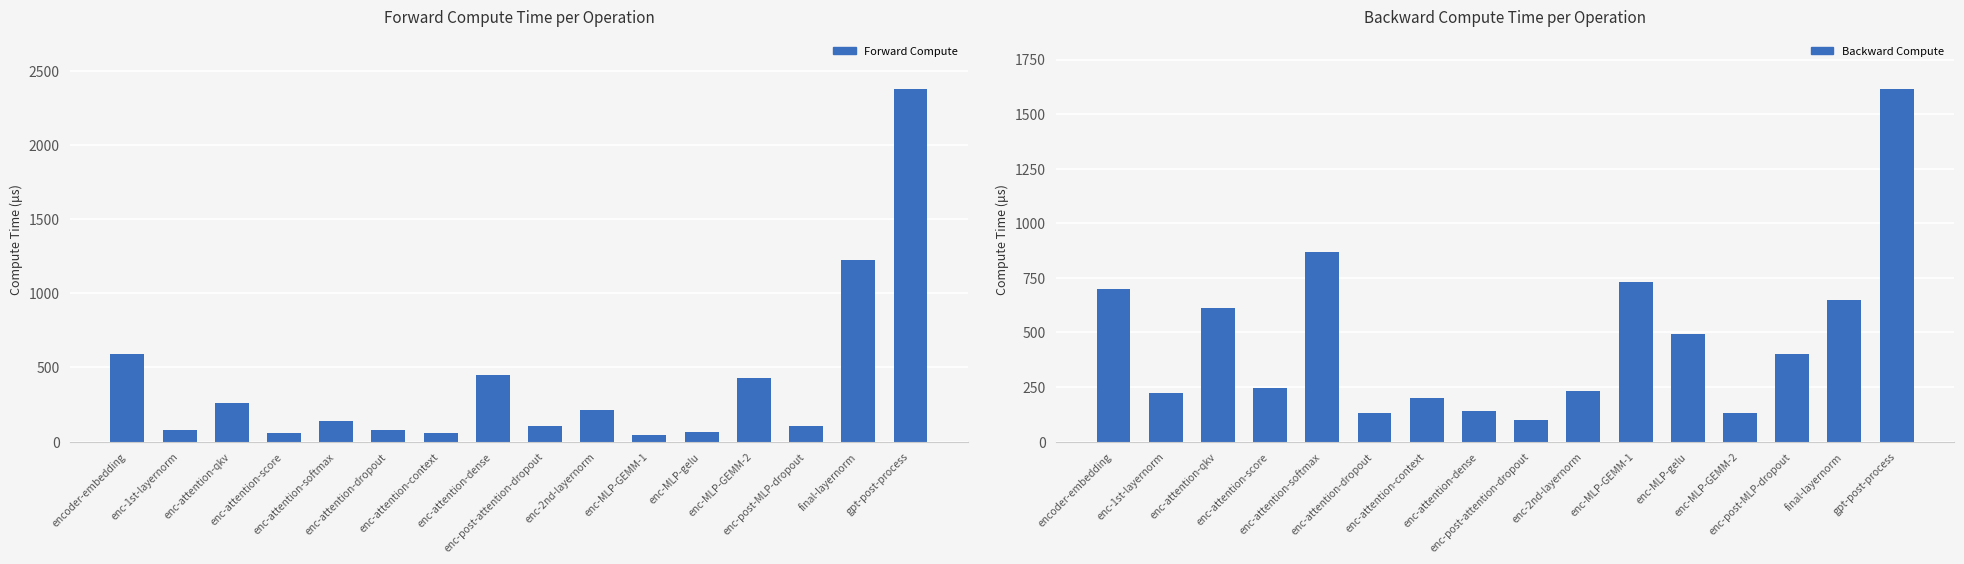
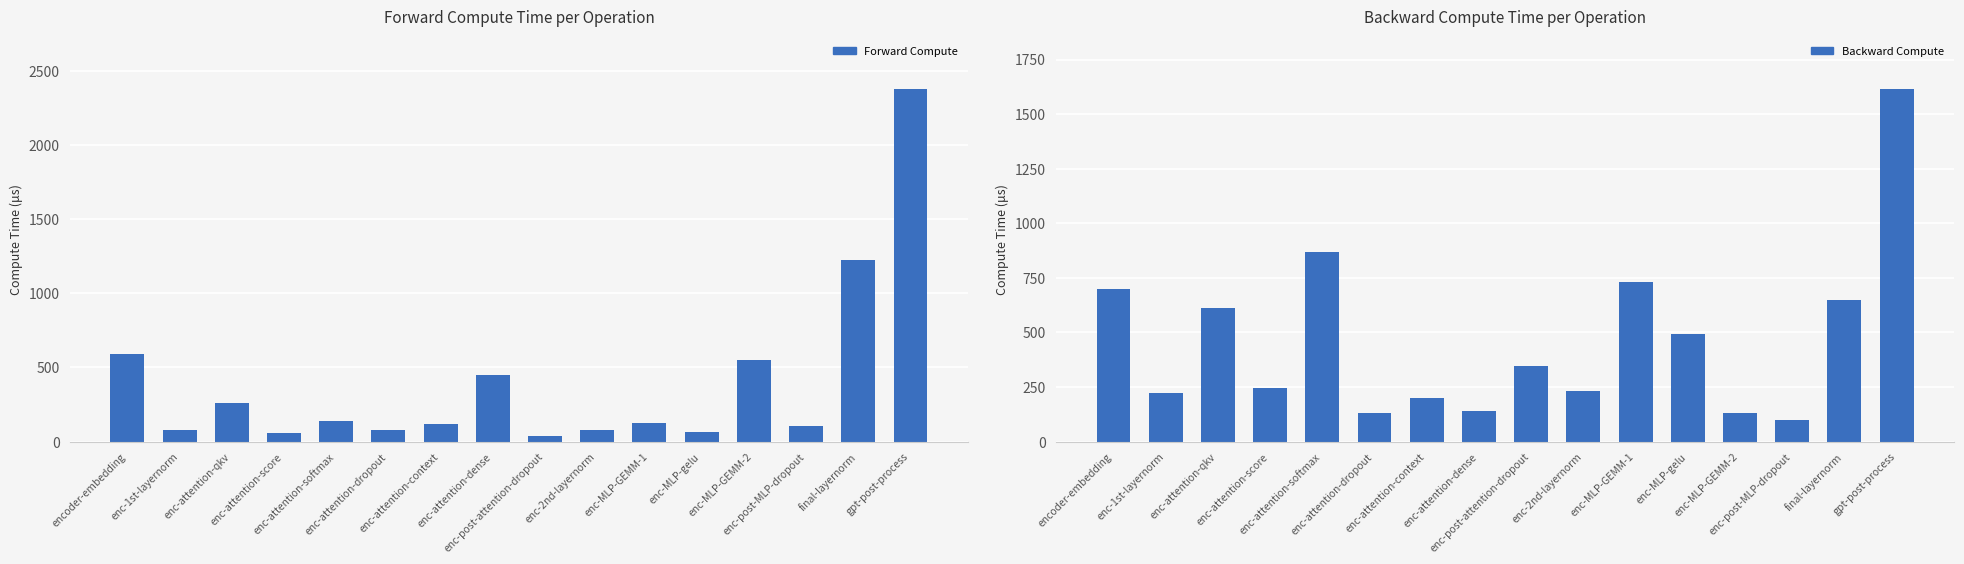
  {
    "Forward Compute Time per Operation": {
      "encoder-embedding": 590,
      "enc-1st-layernorm": 80,
      "enc-attention-qkv": 260,
      "enc-attention-score": 60,
      "enc-attention-softmax": 140,
      "enc-attention-dropout": 80,
-     "enc-attention-context": 60,
+     "enc-attention-context": 120,
      "enc-attention-dense": 450,
-     "enc-post-attention-dropout": 110,
-     "enc-2nd-layernorm": 210,
-     "enc-MLP-GEMM-1": 40,
+     "enc-post-attention-dropout": 40,
+     "enc-2nd-layernorm": 80,
+     "enc-MLP-GEMM-1": 130,
      "enc-MLP-gelu": 60,
-     "enc-MLP-GEMM-2": 430,
+     "enc-MLP-GEMM-2": 550,
      "enc-post-MLP-dropout": 110,
      "final-layernorm": 1230,
      "gpt-post-process": 2370
    },
    "Backward Compute Time per Operation": {
      "encoder-embedding": 700,
      "enc-1st-layernorm": 220,
      "enc-attention-qkv": 610,
      "enc-attention-score": 240,
      "enc-attention-softmax": 870,
      "enc-attention-dropout": 130,
      "enc-attention-context": 200,
      "enc-attention-dense": 140,
-     "enc-post-attention-dropout": 100,
+     "enc-post-attention-dropout": 350,
      "enc-2nd-layernorm": 230,
      "enc-MLP-GEMM-1": 730,
      "enc-MLP-gelu": 490,
      "enc-MLP-GEMM-2": 130,
-     "enc-post-MLP-dropout": 400,
+     "enc-post-MLP-dropout": 100,
      "final-layernorm": 650,
      "gpt-post-process": 1610
    }
  }
